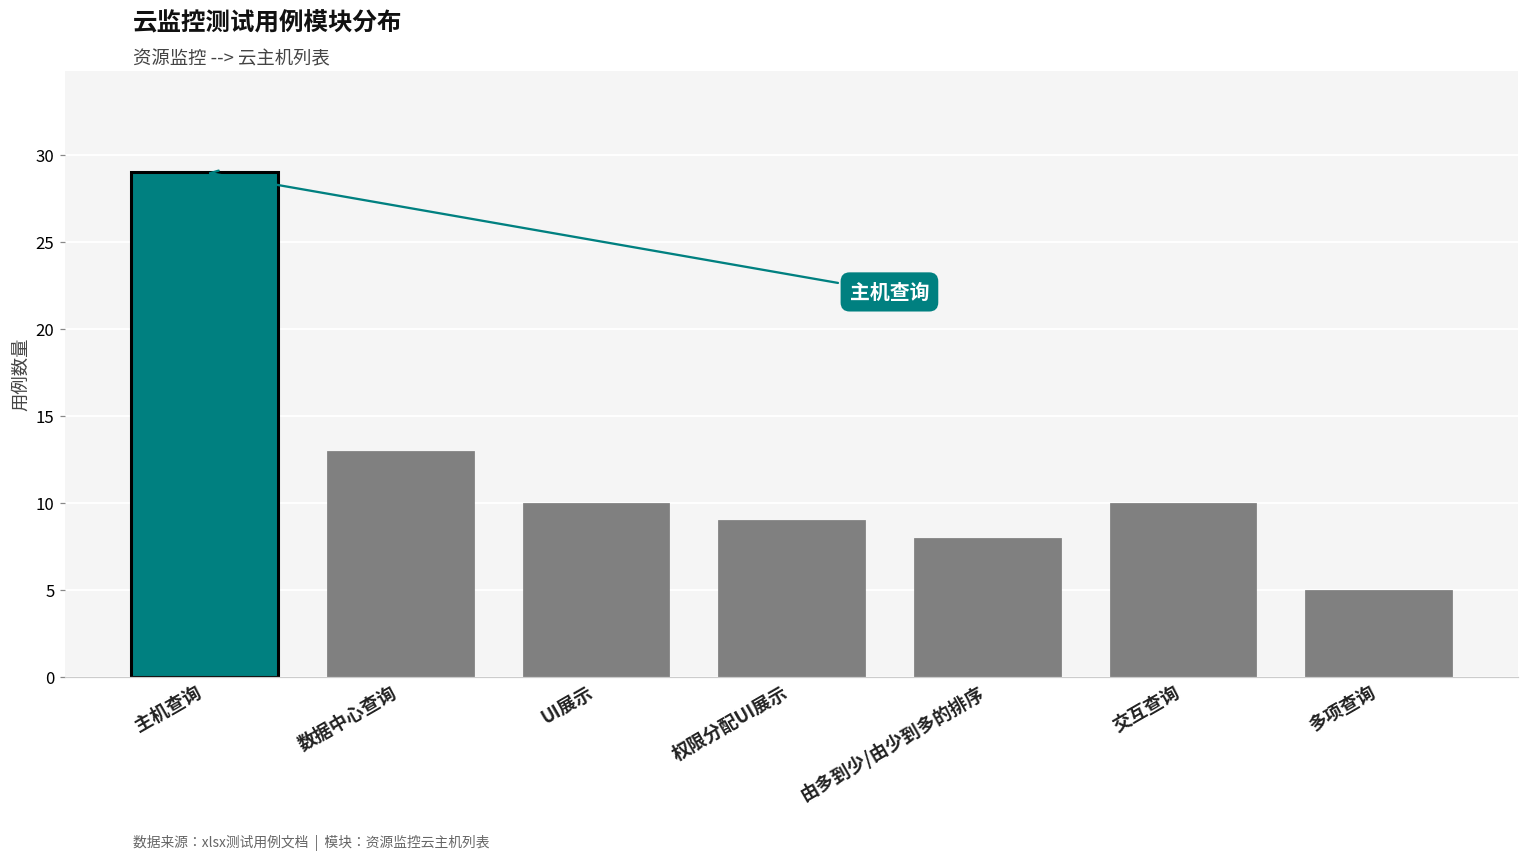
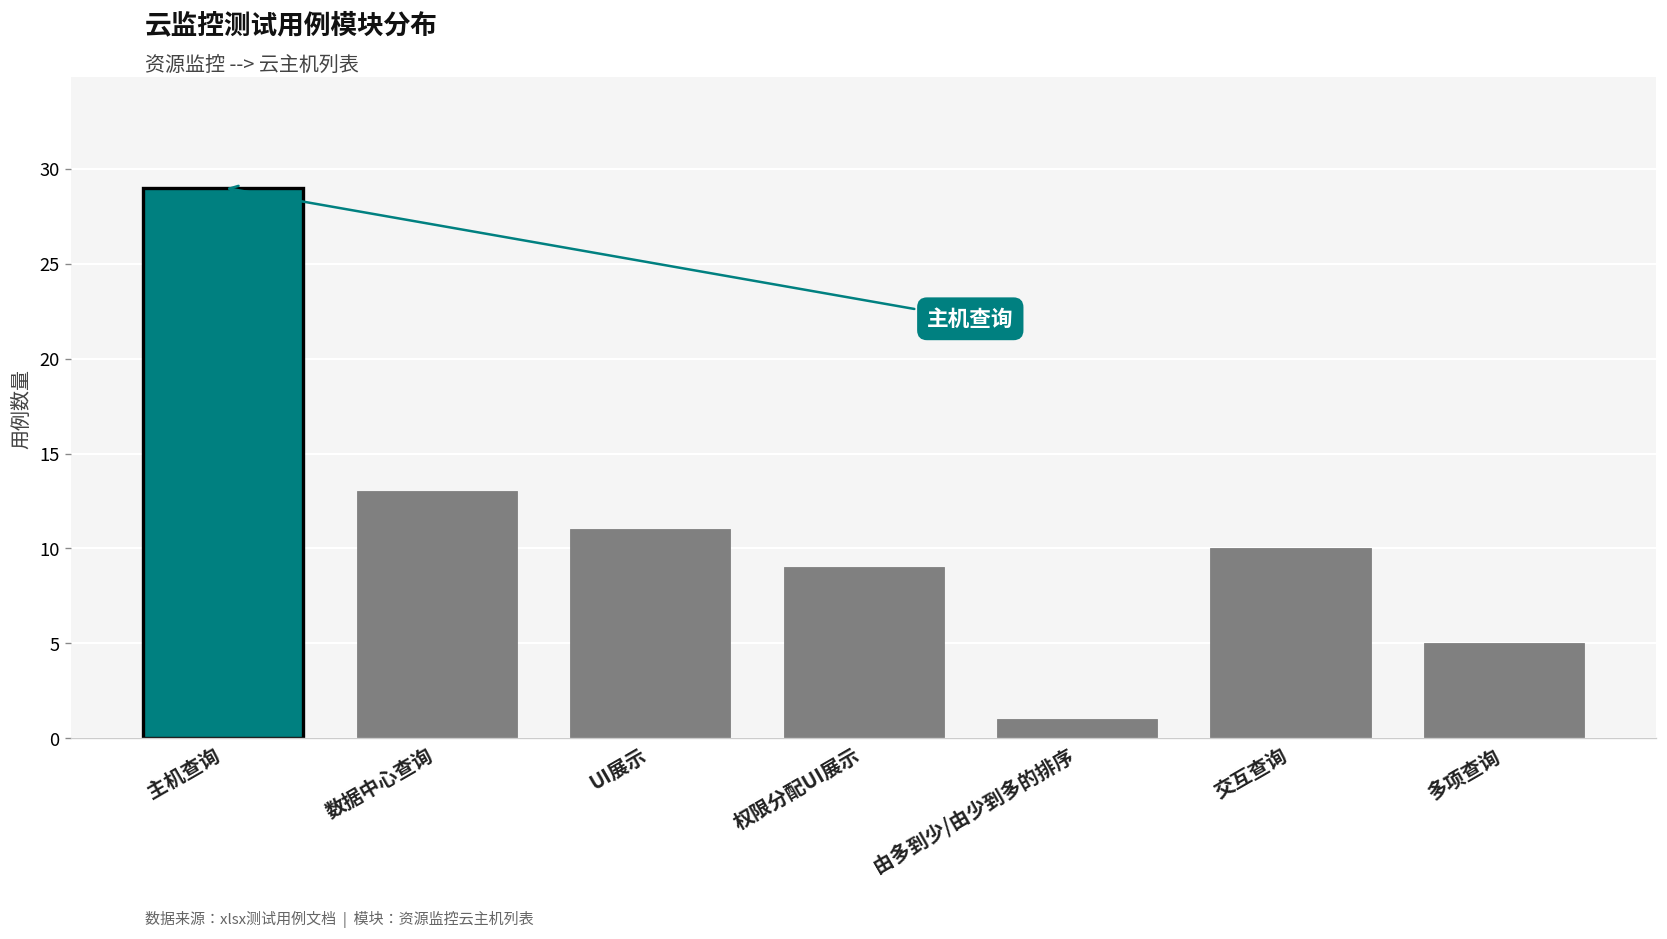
  {
    "主机查询": 29,
    "数据中心查询": 13,
-   "UI展示": 10,
+   "UI展示": 11,
    "权限分配UI展示": 9,
-   "由多到少/由少到多的排序": 8,
+   "由多到少/由少到多的排序": 1,
    "交互查询": 10,
    "多项查询": 5
  }
